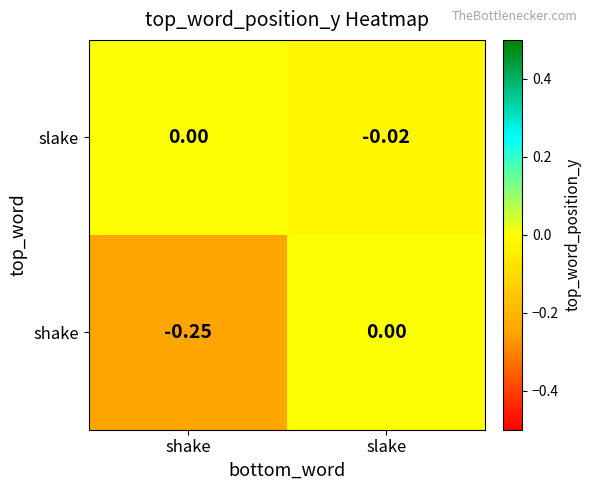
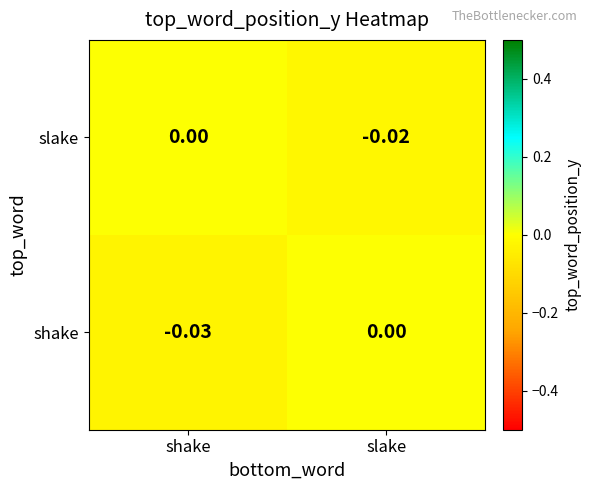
  {
    "slake": {
      "shake": 0.00,
      "slake": -0.02
    },
    "shake": {
-     "shake": -0.25,
+     "shake": -0.03,
      "slake": 0.00
    }
  }
